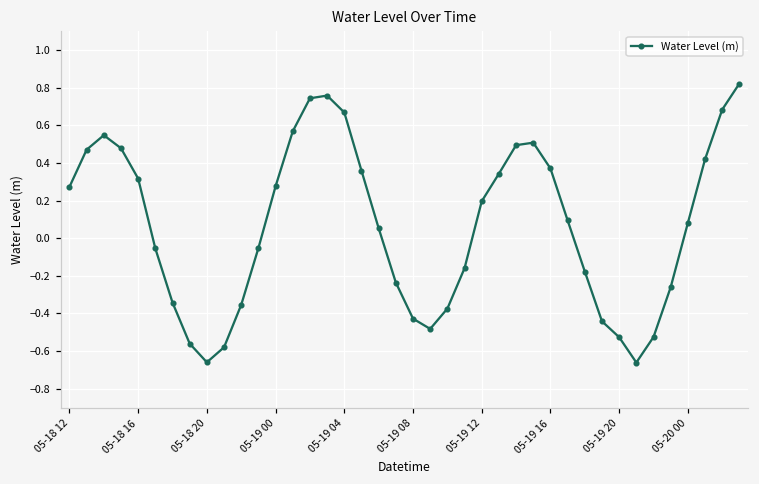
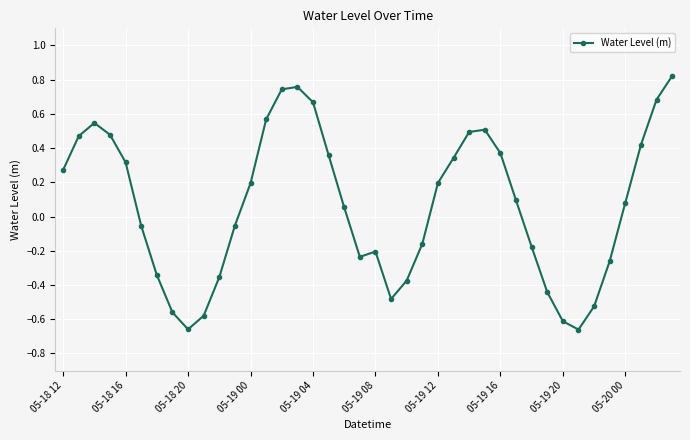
  {
    "05-18 12": 0.27,
    "05-18 16": 0.32,
    "05-18 20": -0.66,
-   "05-19 00": 0.28,
+   "05-19 00": 0.19,
    "05-19 04": 0.67,
-   "05-19 08": -0.43,
+   "05-19 08": -0.20,
    "05-19 12": 0.20,
    "05-19 16": 0.37,
-   "05-19 20": -0.53,
+   "05-19 20": -0.61,
    "05-20 00": 0.08
  }
